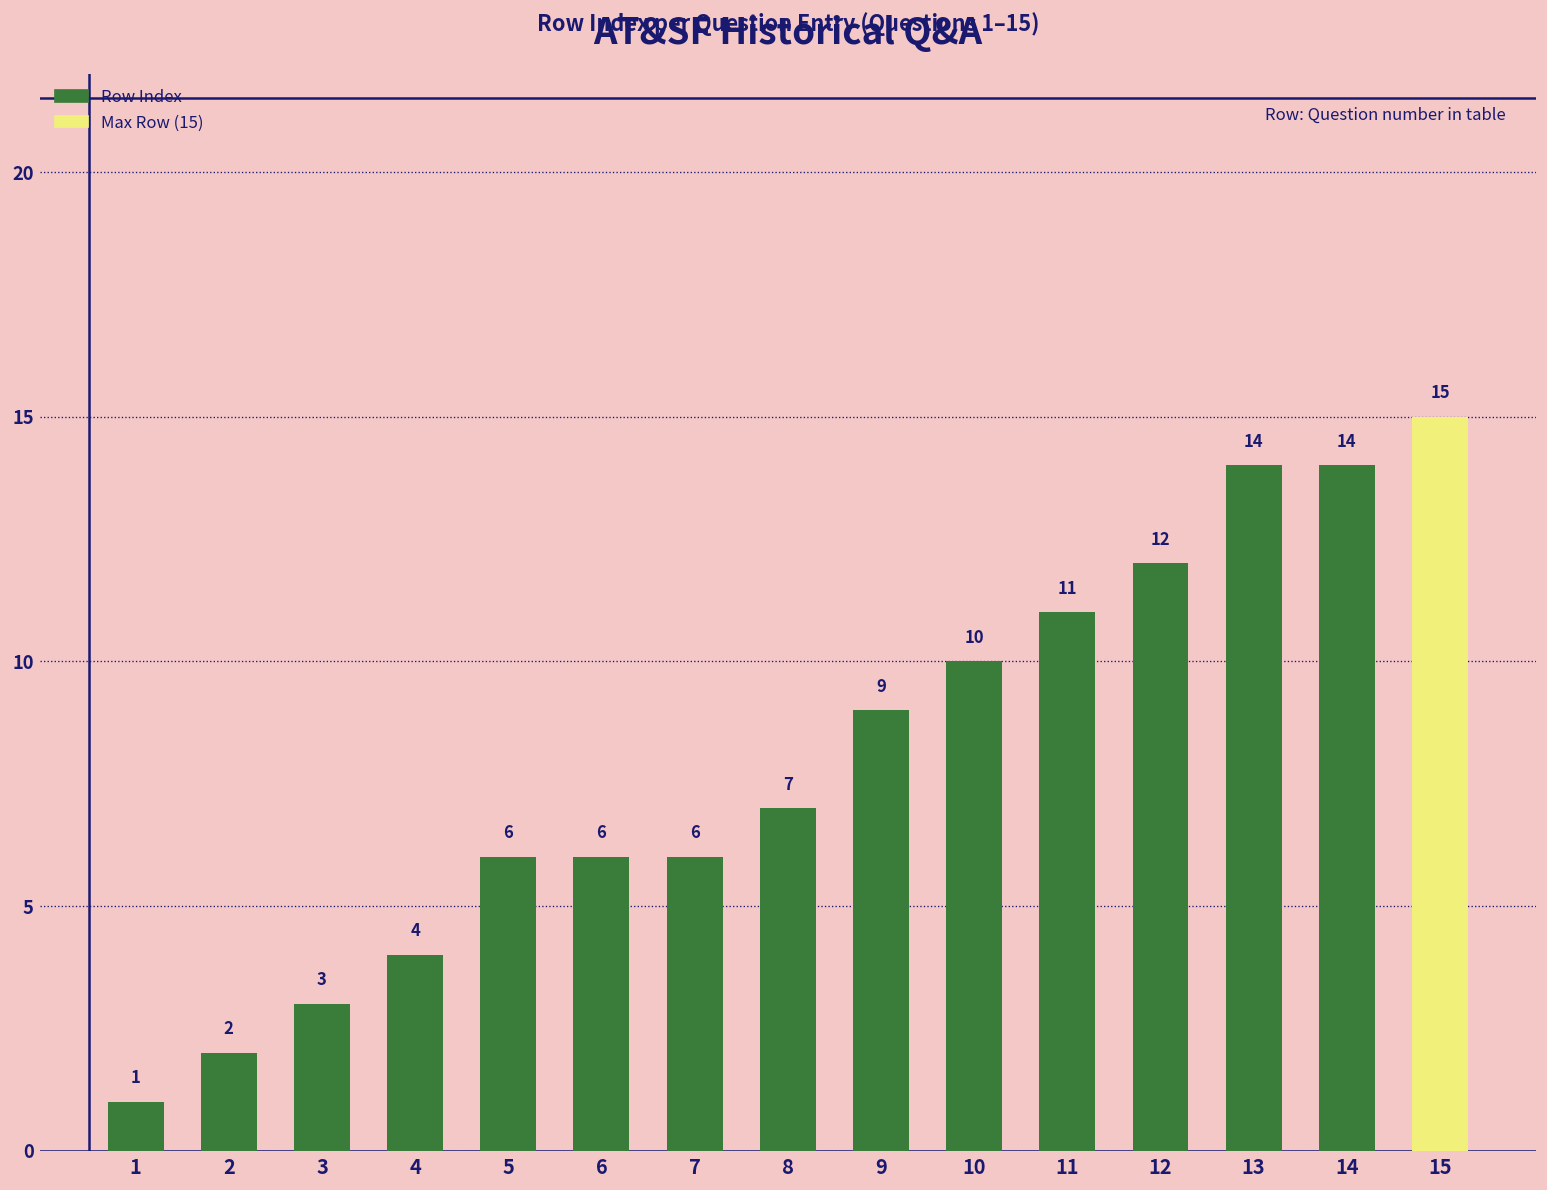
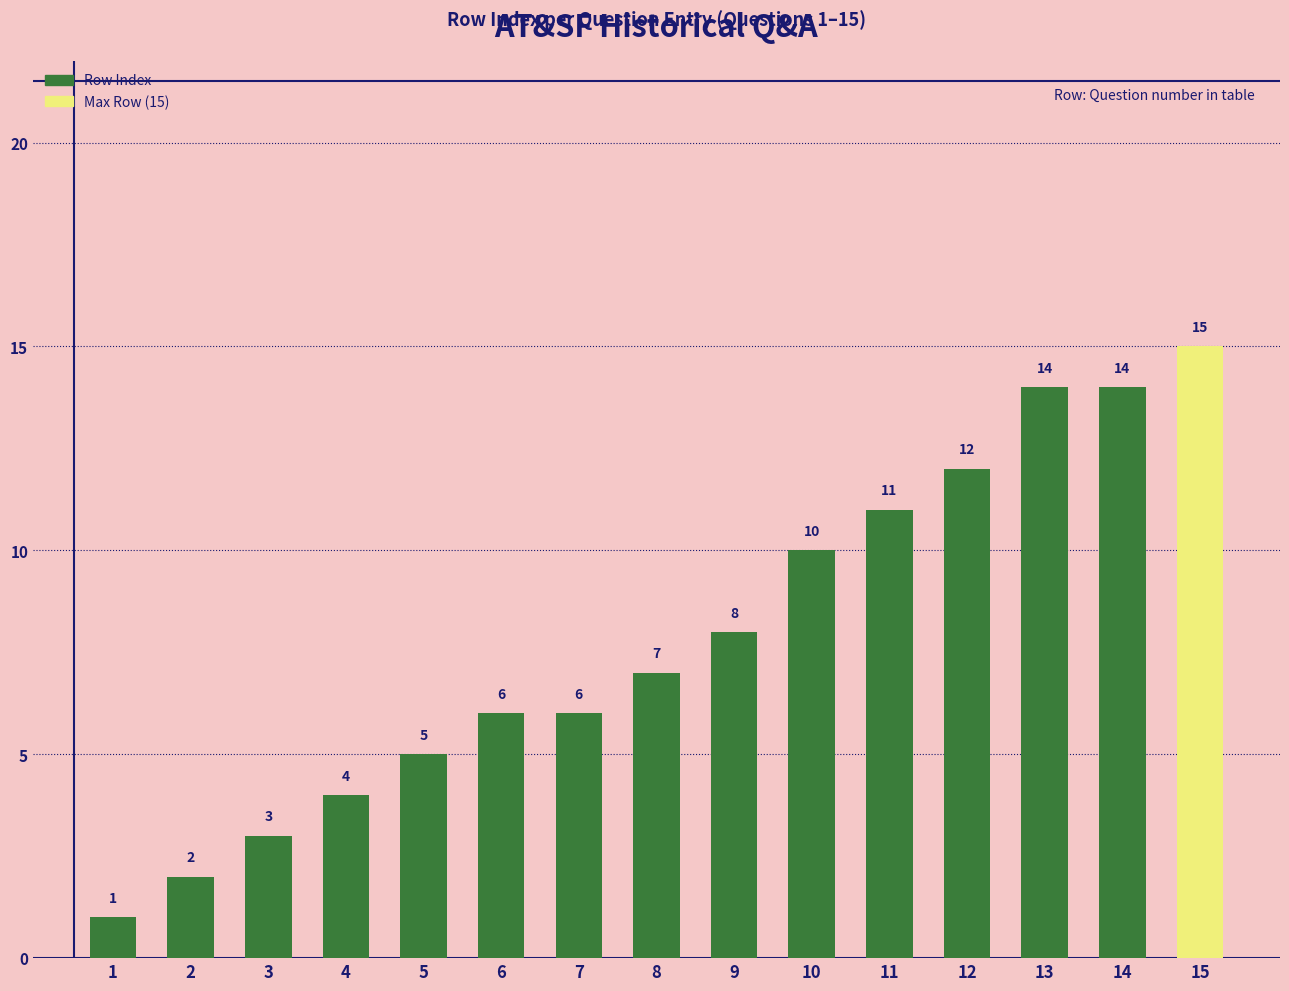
  {
    "1": 1,
    "2": 2,
    "3": 3,
    "4": 4,
-   "5": 6,
+   "5": 5,
    "6": 6,
    "7": 6,
    "8": 7,
-   "9": 9,
+   "9": 8,
    "10": 10,
    "11": 11,
    "12": 12,
    "13": 14,
    "14": 14,
    "15": 15
  }
